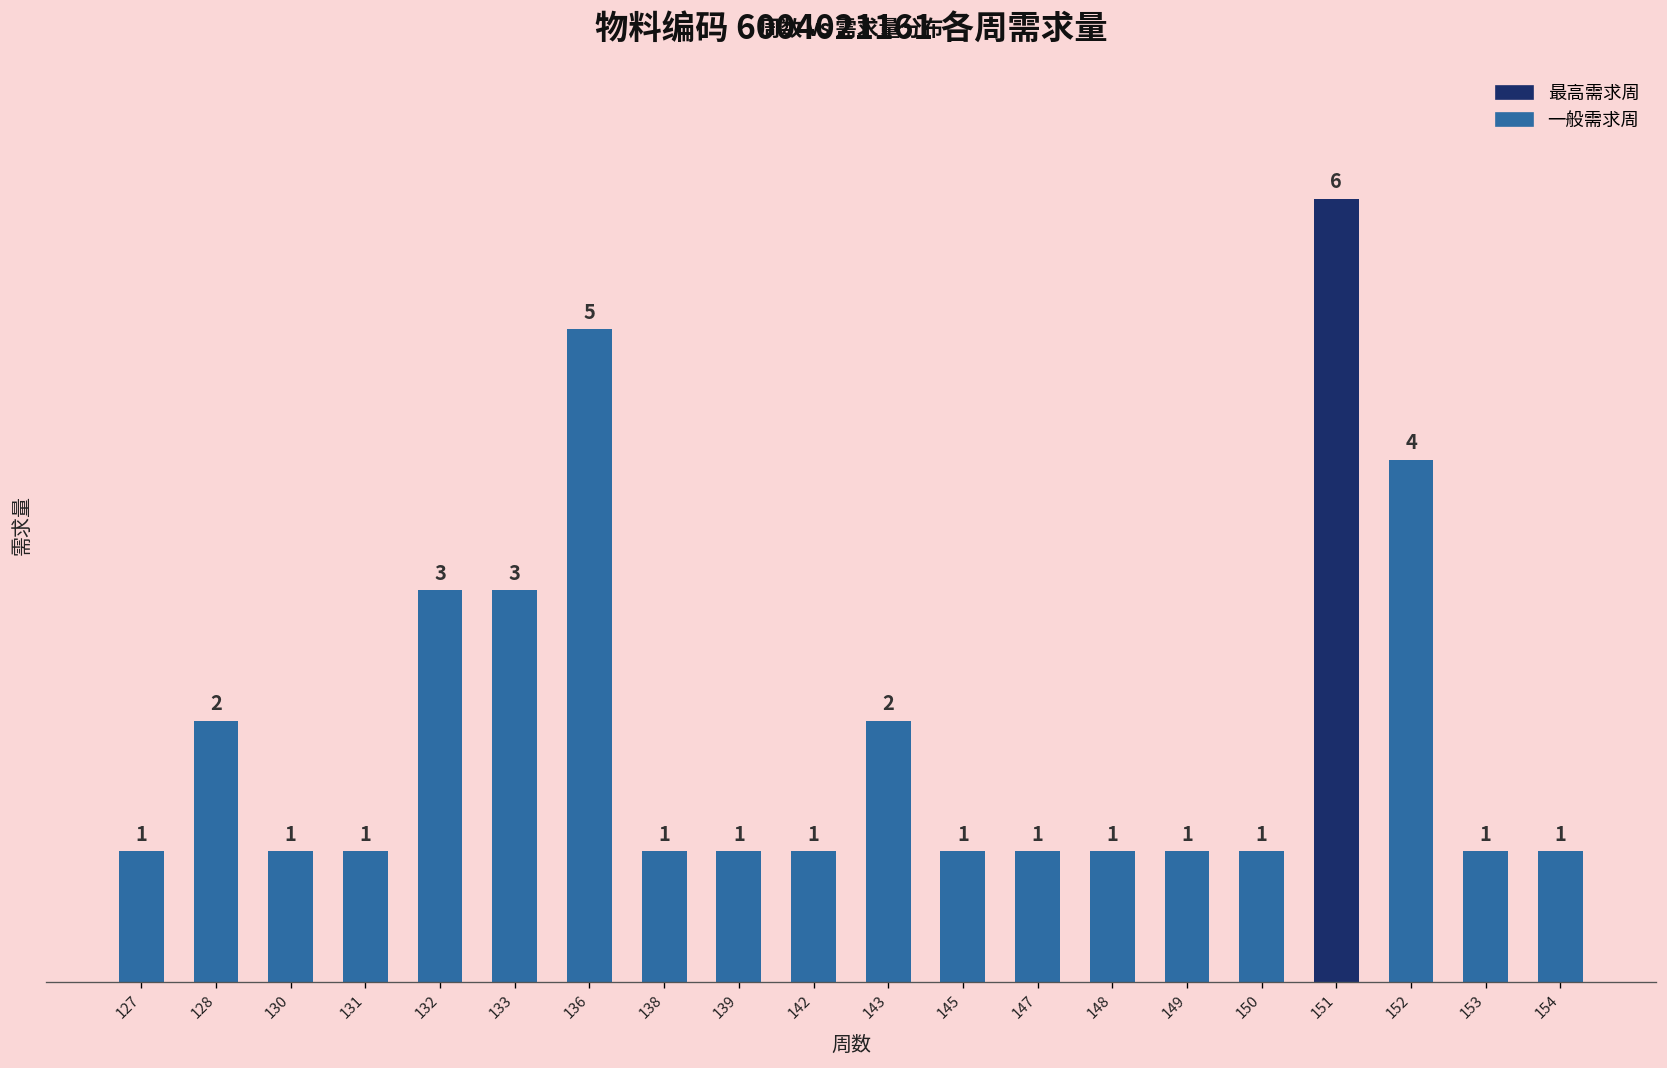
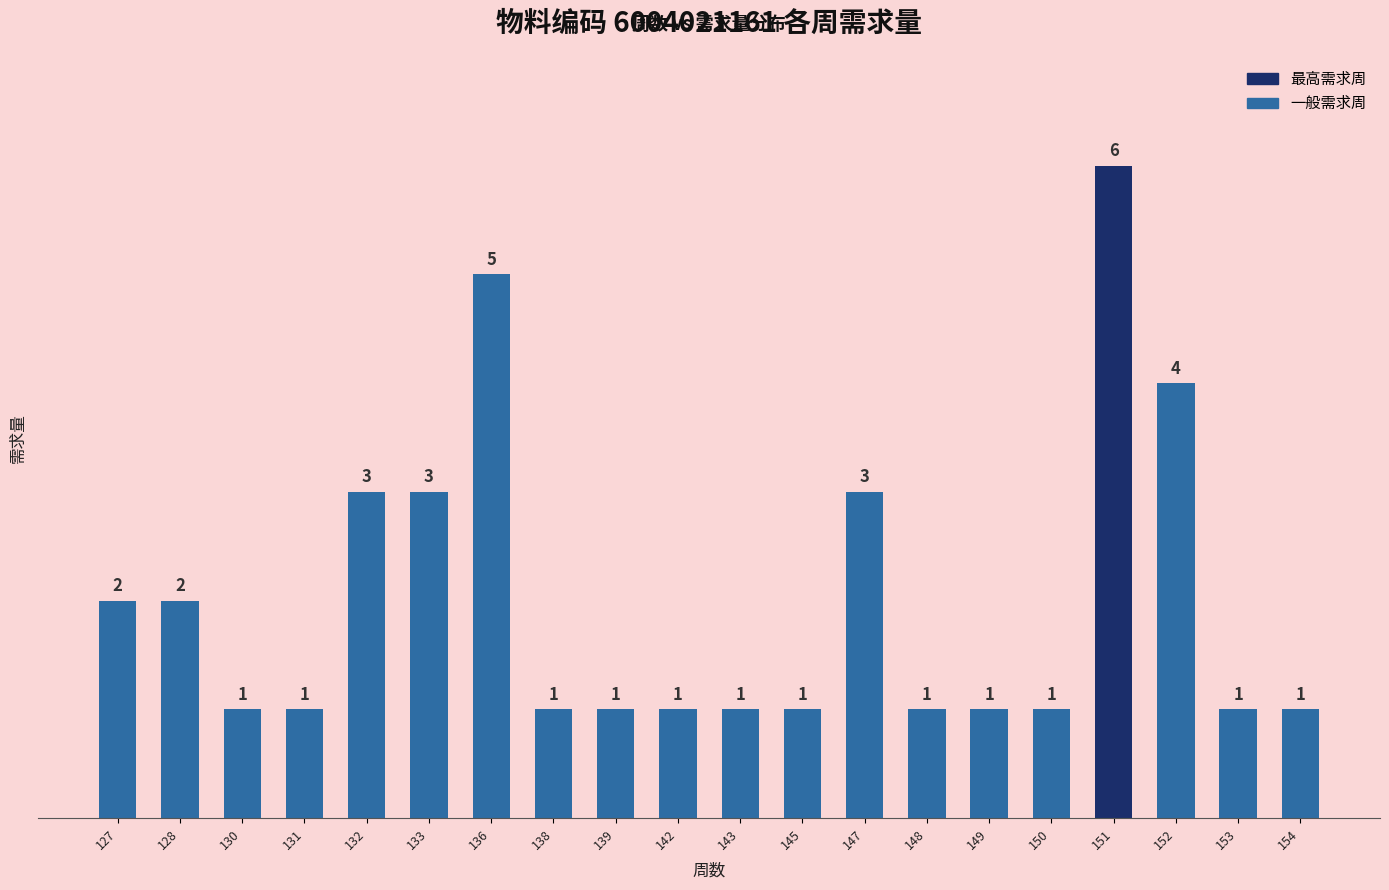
  {
-   "127": 1,
+   "127": 2,
    "128": 2,
    "130": 1,
    "131": 1,
    "132": 3,
    "133": 3,
    "136": 5,
    "138": 1,
    "139": 1,
    "142": 1,
-   "143": 2,
+   "143": 1,
    "145": 1,
-   "147": 1,
+   "147": 3,
    "148": 1,
    "149": 1,
    "150": 1,
    "151": 6,
    "152": 4,
    "153": 1,
    "154": 1
  }
